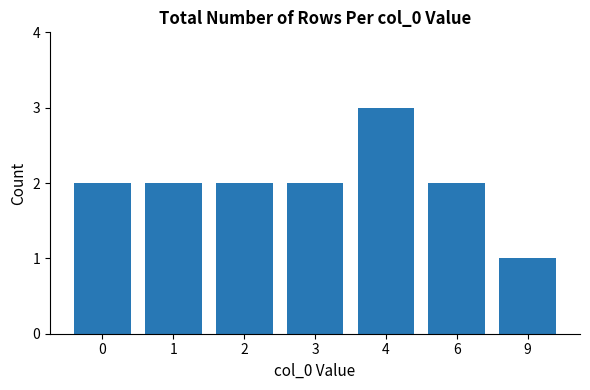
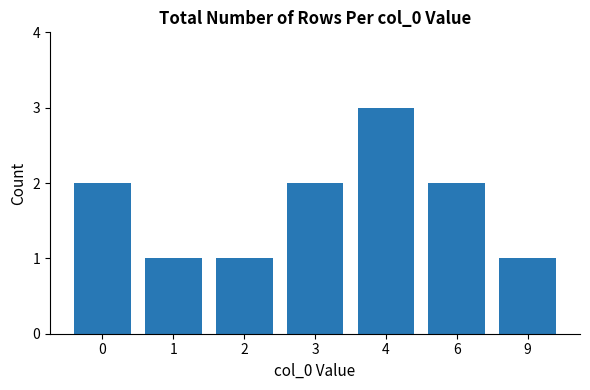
  {
    "0": 2,
-   "1": 2,
-   "2": 2,
+   "1": 1,
+   "2": 1,
    "3": 2,
    "4": 3,
    "6": 2,
    "9": 1
  }
